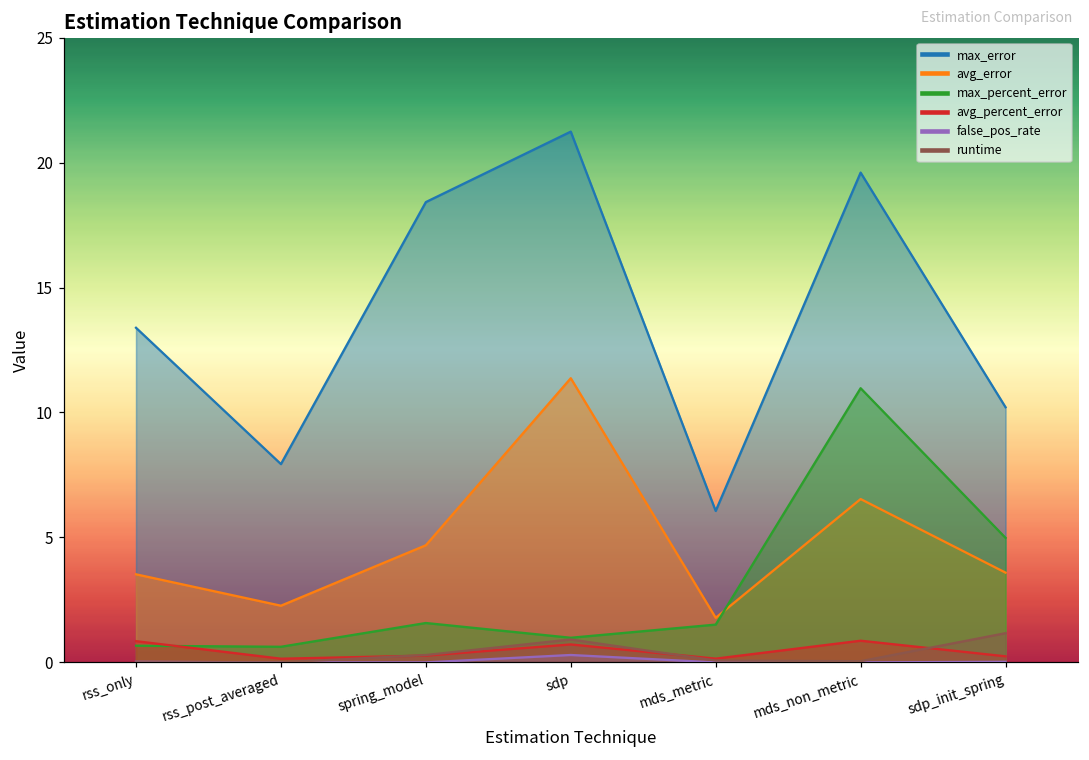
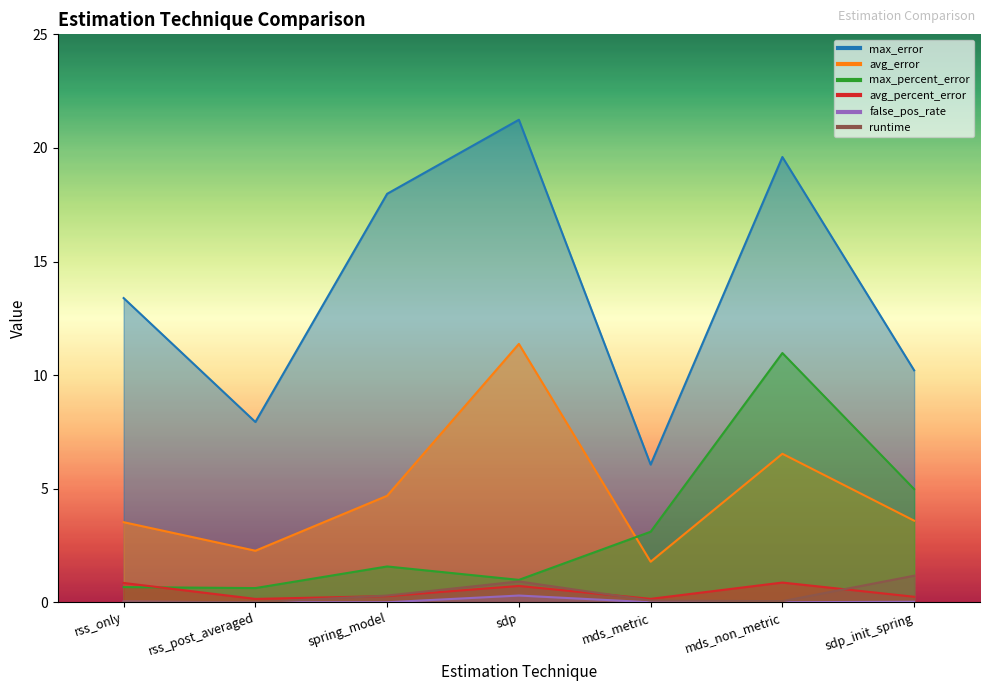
  {
    "max_error": {
      "rss_only": 13.4,
      "rss_post_averaged": 7.9,
-     "spring_model": 18.4,
+     "spring_model": 18.0,
      "sdp": 21.2,
      "mds_metric": 6.1,
      "mds_non_metric": 19.6,
      "sdp_init_spring": 10.2
    },
    "avg_error": {
      "rss_only": 3.5,
      "rss_post_averaged": 2.3,
      "spring_model": 4.7,
      "sdp": 11.4,
      "mds_metric": 1.8,
      "mds_non_metric": 6.5,
      "sdp_init_spring": 3.6
    },
    "max_percent_error": {
      "rss_only": 0.7,
      "rss_post_averaged": 0.6,
      "spring_model": 1.6,
-     "mds_metric": 1.5,
+     "mds_metric": 3.1,
      "mds_non_metric": 11.0,
      "sdp_init_spring": 5.0
    },
    "avg_percent_error": {
      "rss_only": 0.8,
      "rss_post_averaged": 0.1,
      "sdp": 0.7,
      "mds_non_metric": 0.9,
      "sdp_init_spring": 0.2
    },
    "false_pos_rate": {
      "spring_model": 0.0,
      "sdp": 0.3,
      "sdp_init_spring": 0.0
    },
    "runtime": {
      "sdp_init_spring": 1.2
    }
  }
